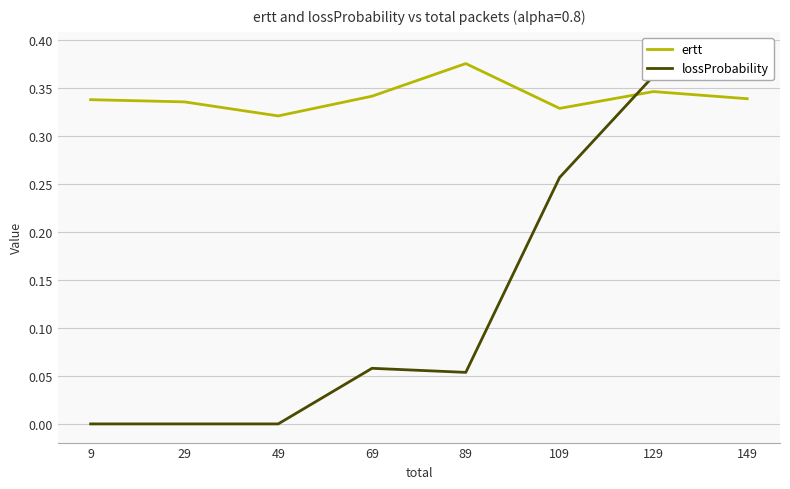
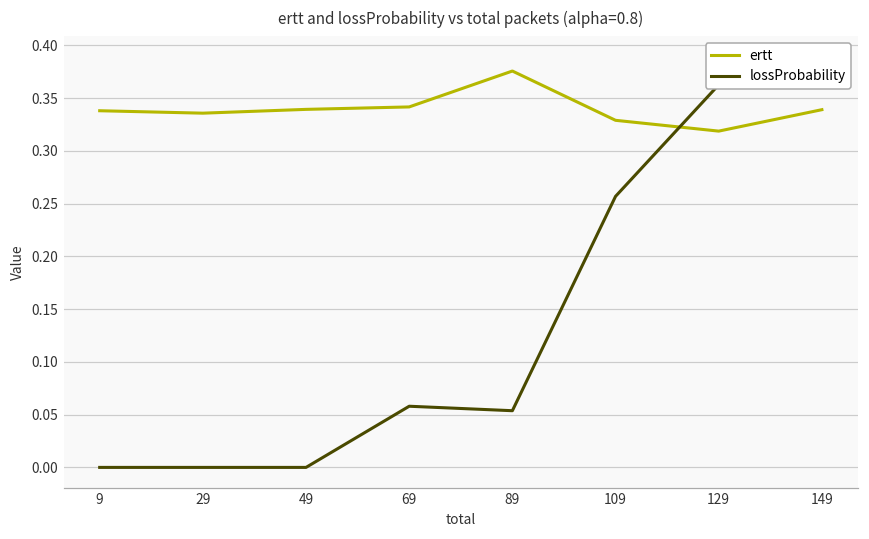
  {
    "ertt": {
      "9": 0.34,
      "29": 0.34,
-     "49": 0.32,
+     "49": 0.34,
      "69": 0.34,
      "89": 0.38,
      "109": 0.33,
-     "129": 0.35,
+     "129": 0.32,
      "149": 0.34
    },
    "lossProbability": {
      "9": 0.00,
      "29": 0.00,
      "49": 0.00,
      "69": 0.06,
      "89": 0.05,
      "109": 0.26
    }
  }
